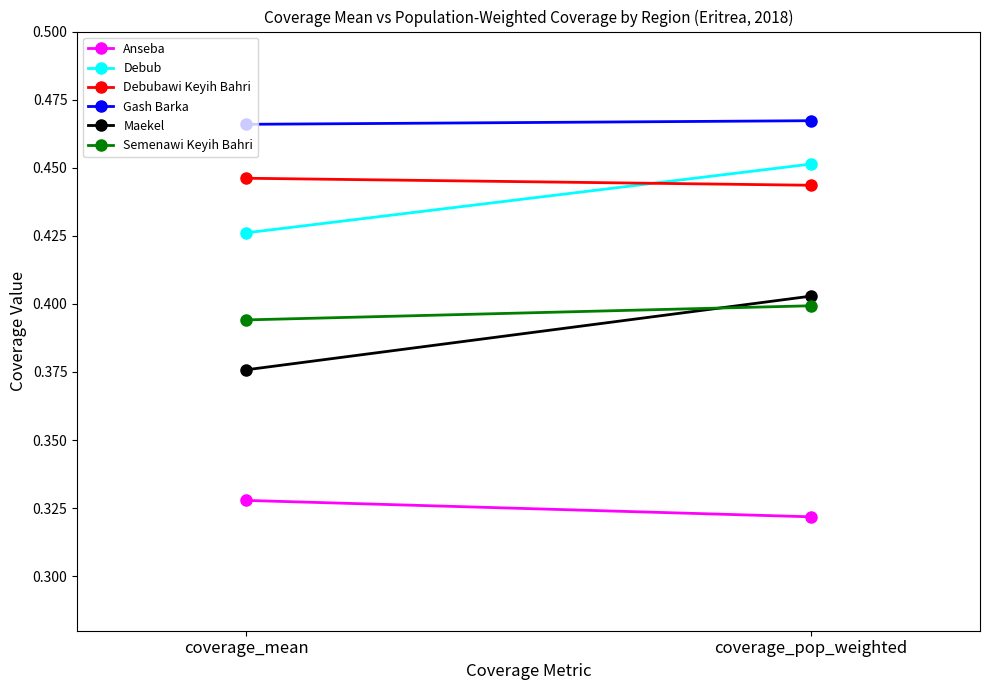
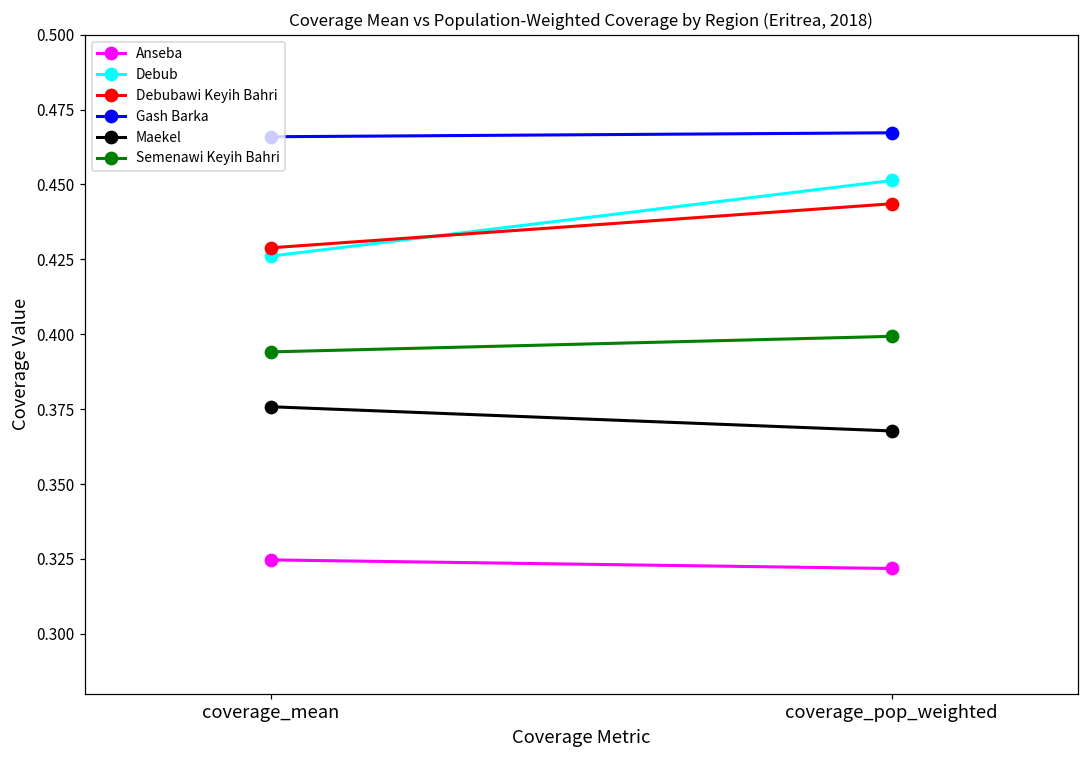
  {
    "Anseba": {
-     "coverage_mean": 0.328,
+     "coverage_mean": 0.325,
      "coverage_pop_weighted": 0.322
    },
    "Debub": {
      "coverage_mean": 0.426,
      "coverage_pop_weighted": 0.451
    },
    "Debubawi Keyih Bahri": {
-     "coverage_mean": 0.446,
+     "coverage_mean": 0.429,
      "coverage_pop_weighted": 0.444
    },
    "Gash Barka": {
      "coverage_pop_weighted": 0.467
    },
    "Maekel": {
      "coverage_mean": 0.376,
-     "coverage_pop_weighted": 0.403
+     "coverage_pop_weighted": 0.368
    },
    "Semenawi Keyih Bahri": {
      "coverage_mean": 0.394,
      "coverage_pop_weighted": 0.399
    }
  }
